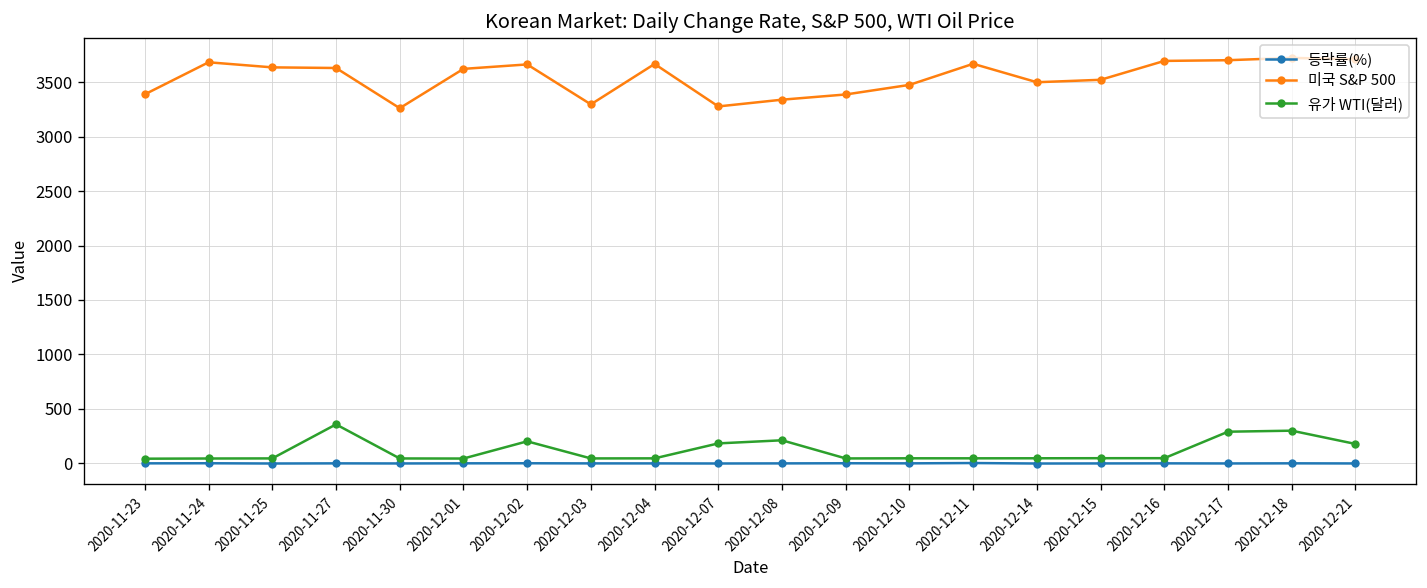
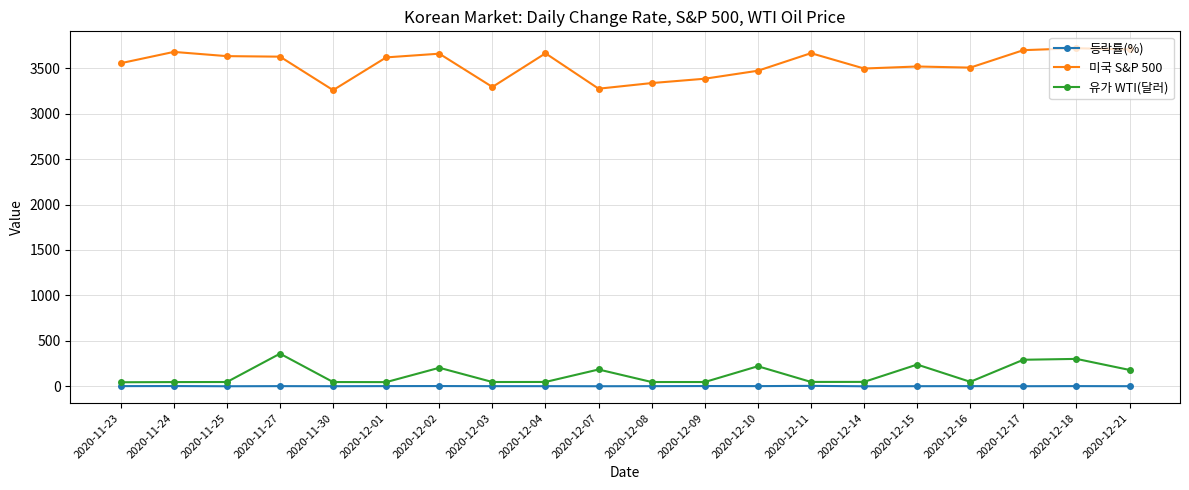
  {
    "등락률(%)": {
      "2020-11-23": 0,
      "2020-11-24": 0,
      "2020-11-25": 0,
      "2020-11-27": 0,
      "2020-11-30": 0,
      "2020-12-01": 0,
      "2020-12-02": 0,
      "2020-12-03": 0,
      "2020-12-04": 0,
      "2020-12-07": 0,
      "2020-12-08": 0,
      "2020-12-09": 0,
      "2020-12-10": 0,
      "2020-12-11": 0,
      "2020-12-14": 0,
      "2020-12-15": 0,
      "2020-12-16": 0,
      "2020-12-17": 0,
      "2020-12-18": 0,
      "2020-12-21": 0
    },
    "미국 S&P 500": {
-     "2020-11-23": 3400,
+     "2020-11-23": 3600,
      "2020-11-24": 3700,
      "2020-11-25": 3600,
      "2020-11-27": 3600,
      "2020-11-30": 3300,
      "2020-12-01": 3600,
      "2020-12-02": 3700,
      "2020-12-03": 3300,
      "2020-12-04": 3700,
      "2020-12-07": 3300,
      "2020-12-08": 3300,
      "2020-12-09": 3400,
      "2020-12-10": 3500,
      "2020-12-11": 3700,
      "2020-12-14": 3500,
      "2020-12-15": 3500,
-     "2020-12-16": 3700,
+     "2020-12-16": 3500,
      "2020-12-17": 3700
    },
    "유가 WTI(달러)": {
      "2020-11-23": 0,
      "2020-11-24": 0,
      "2020-11-25": 0,
      "2020-11-27": 400,
      "2020-11-30": 0,
      "2020-12-01": 0,
      "2020-12-02": 200,
      "2020-12-03": 0,
      "2020-12-04": 0,
      "2020-12-07": 200,
-     "2020-12-08": 200,
+     "2020-12-08": 0,
      "2020-12-09": 0,
-     "2020-12-10": 0,
+     "2020-12-10": 200,
      "2020-12-11": 0,
      "2020-12-14": 0,
-     "2020-12-15": 0,
+     "2020-12-15": 200,
      "2020-12-16": 0,
      "2020-12-17": 300,
      "2020-12-18": 300,
      "2020-12-21": 200
    }
  }
